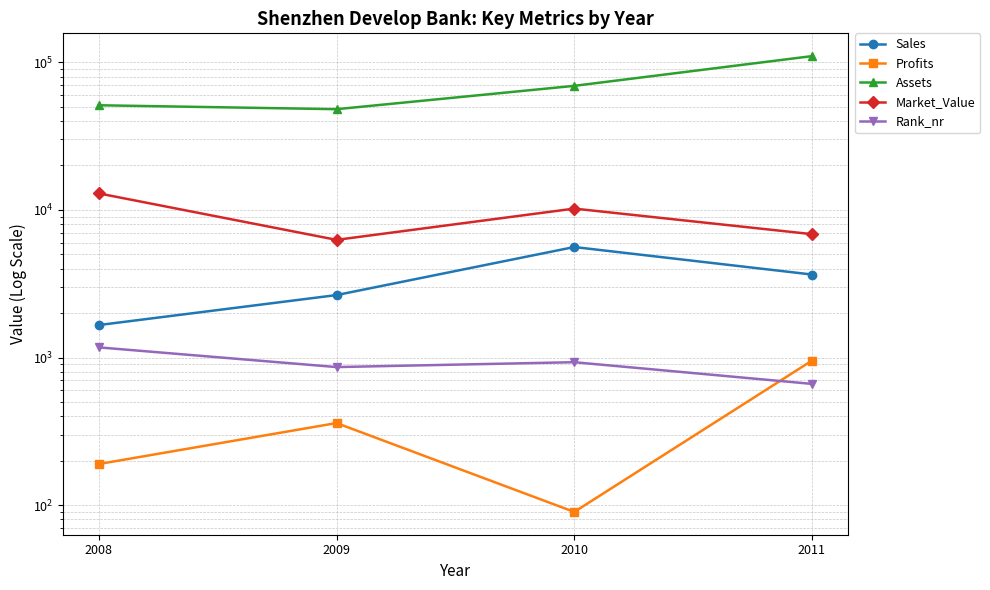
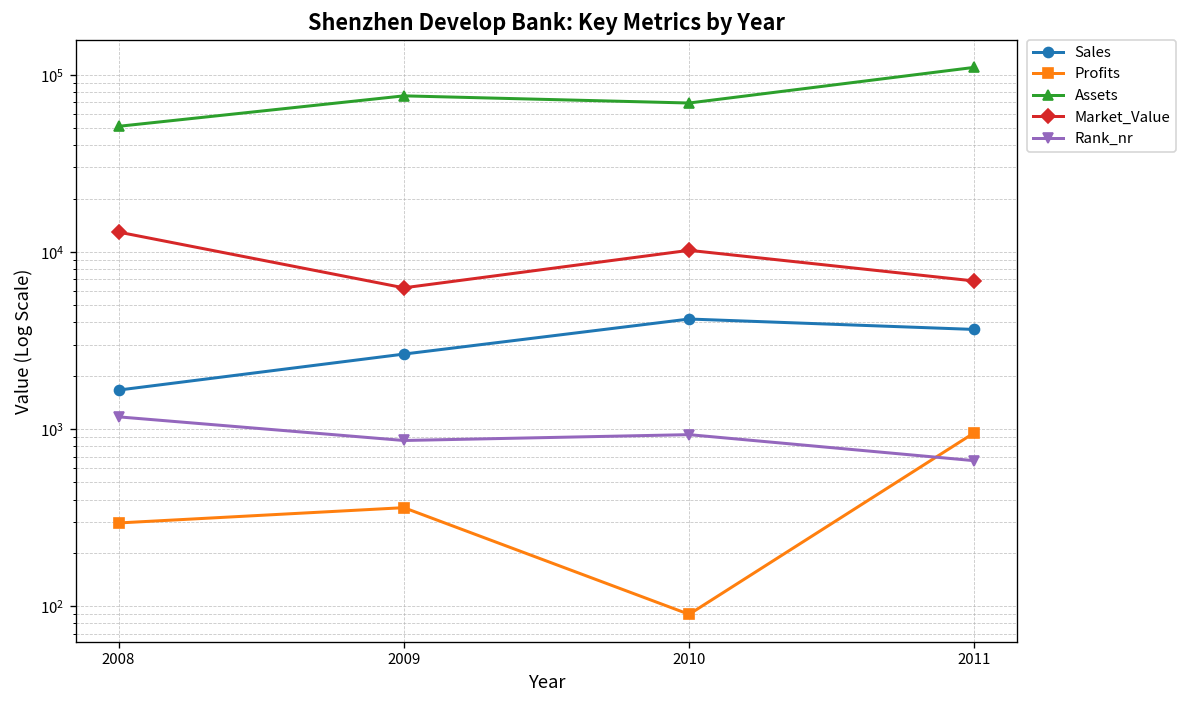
  {
    "Sales": {
      "2008": 1700,
      "2009": 2700,
-     "2010": 5600,
+     "2010": 4200,
      "2011": 3700
    },
    "Profits": {
-     "2008": 190,
+     "2008": 300,
      "2009": 360,
      "2010": 90,
      "2011": 1000
    },
    "Assets": {
      "2008": 51000,
-     "2009": 48000,
+     "2009": 80000,
      "2010": 70000,
      "2011": 110000
    },
    "Market_Value": {
      "2008": 13000,
      "2009": 6300,
      "2010": 10000,
      "2011": 7000
    },
    "Rank_nr": {
      "2008": 1200,
      "2009": 900,
      "2010": 900,
      "2011": 700
    }
  }
